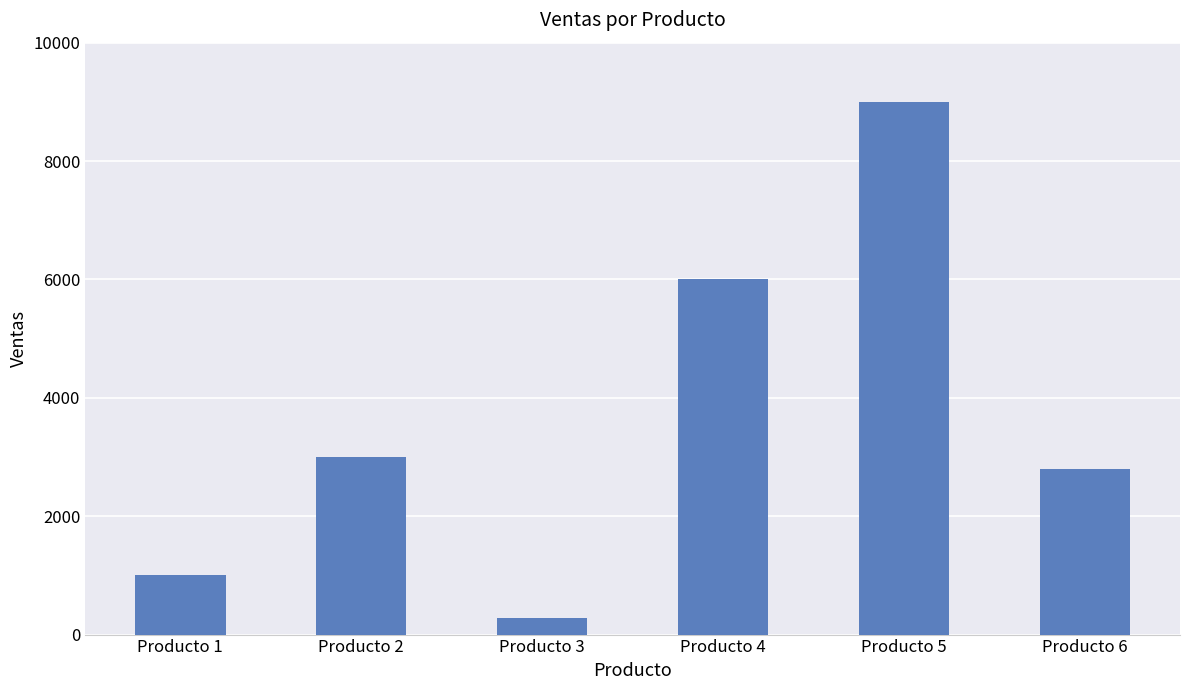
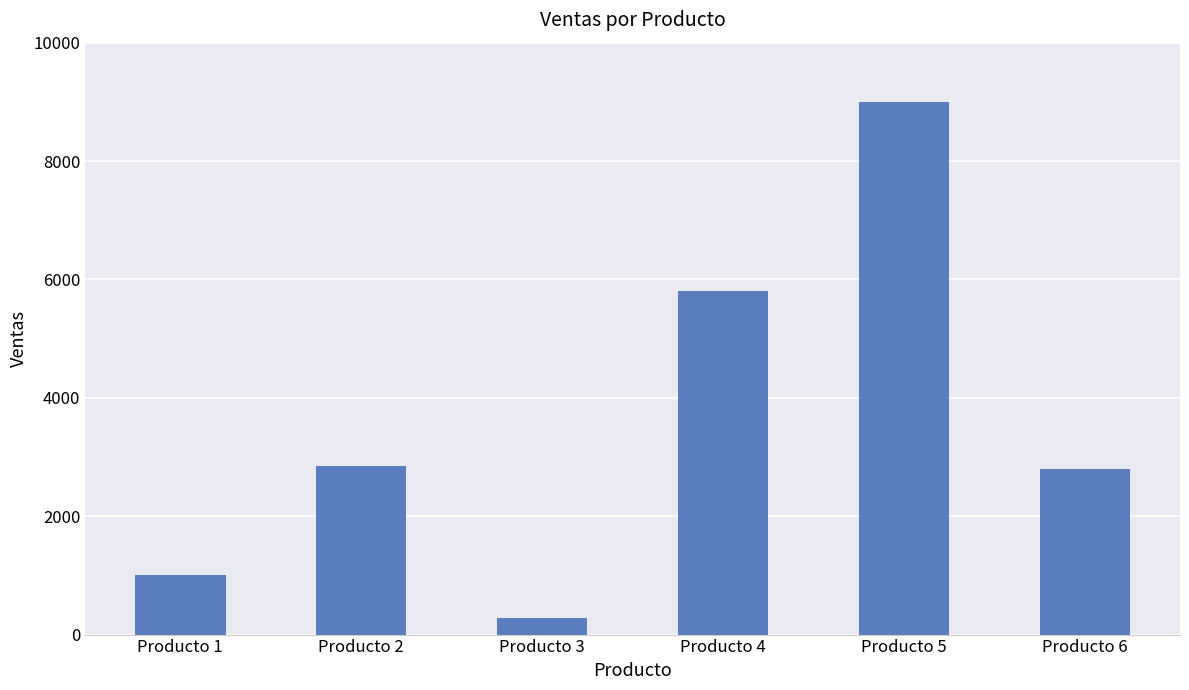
  {
    "Producto 1": 1000,
-   "Producto 2": 3000,
+   "Producto 2": 2900,
    "Producto 3": 300,
-   "Producto 4": 6000,
+   "Producto 4": 5800,
    "Producto 5": 9000,
    "Producto 6": 2800
  }
